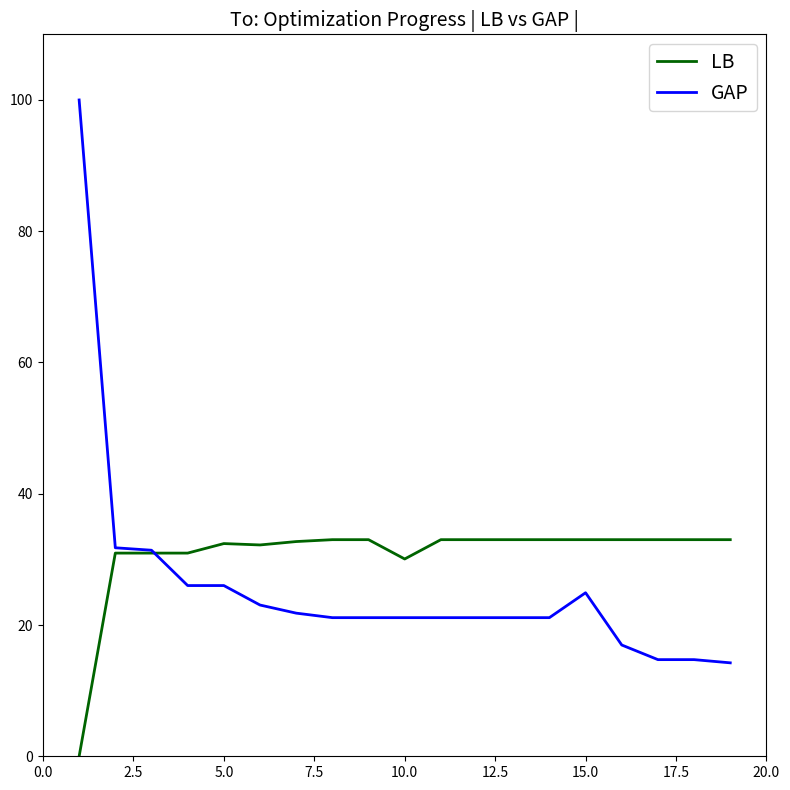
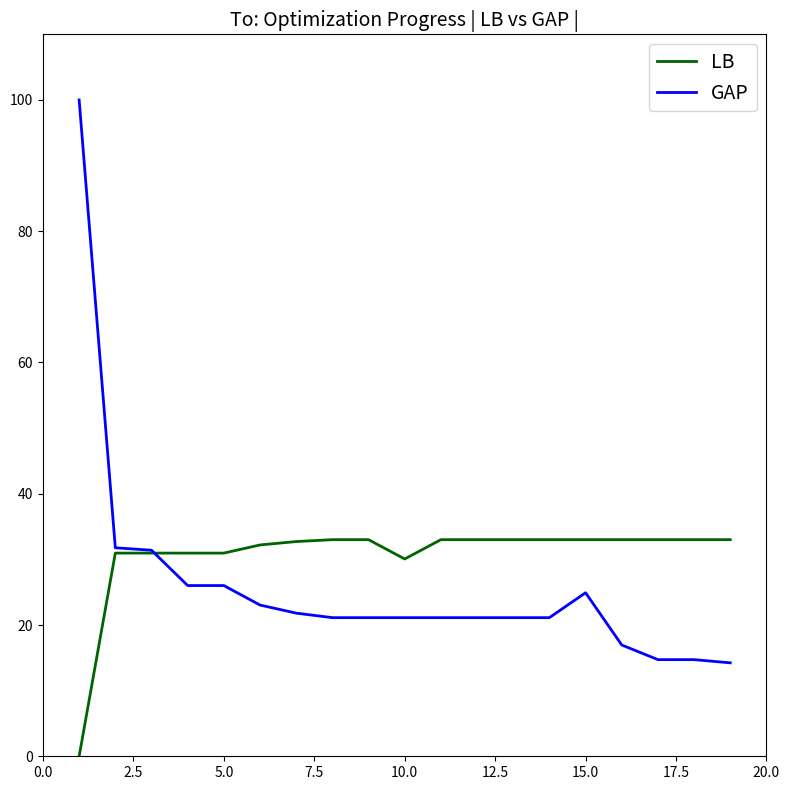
  {
    "LB": {
-     "5.0": 32,
+     "5.0": 31,
      "10.0": 30,
      "15.0": 33
    },
    "GAP": {
      "5.0": 26,
      "10.0": 21,
      "15.0": 25
    }
  }
